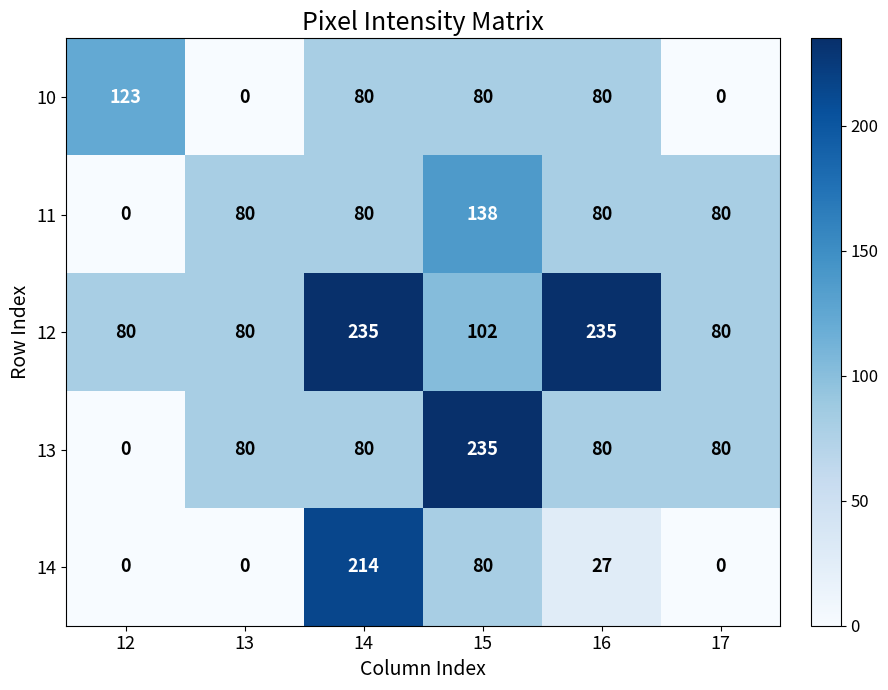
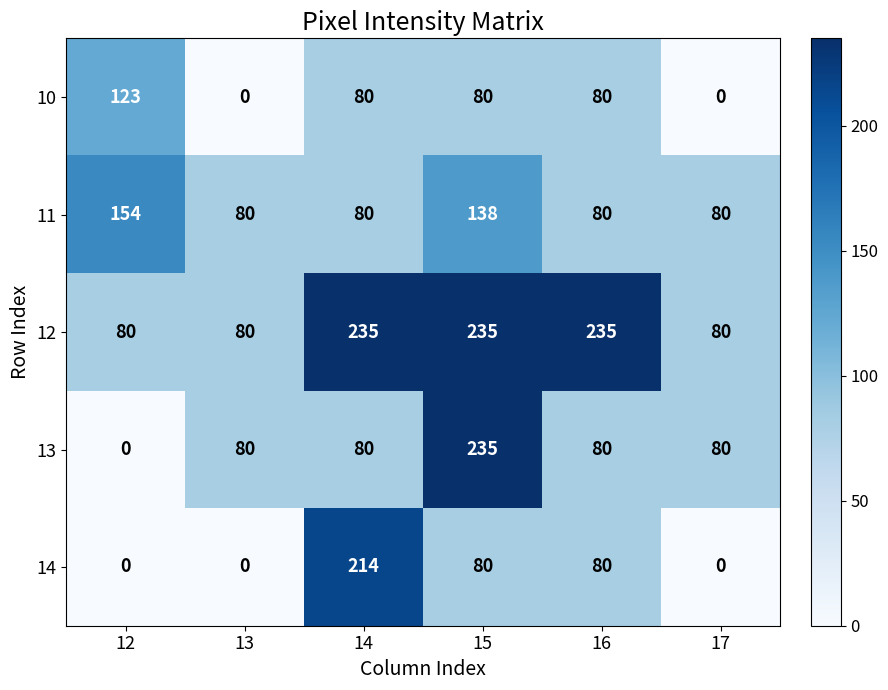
  {
    "10": {
      "12": 123,
      "13": 0,
      "14": 80,
      "15": 80,
      "16": 80,
      "17": 0
    },
    "11": {
-     "12": 0,
+     "12": 154,
      "13": 80,
      "14": 80,
      "15": 138,
      "16": 80,
      "17": 80
    },
    "12": {
      "12": 80,
      "13": 80,
      "14": 235,
-     "15": 102,
+     "15": 235,
      "16": 235,
      "17": 80
    },
    "13": {
      "12": 0,
      "13": 80,
      "14": 80,
      "15": 235,
      "16": 80,
      "17": 80
    },
    "14": {
      "12": 0,
      "13": 0,
      "14": 214,
      "15": 80,
-     "16": 27,
+     "16": 80,
      "17": 0
    }
  }
